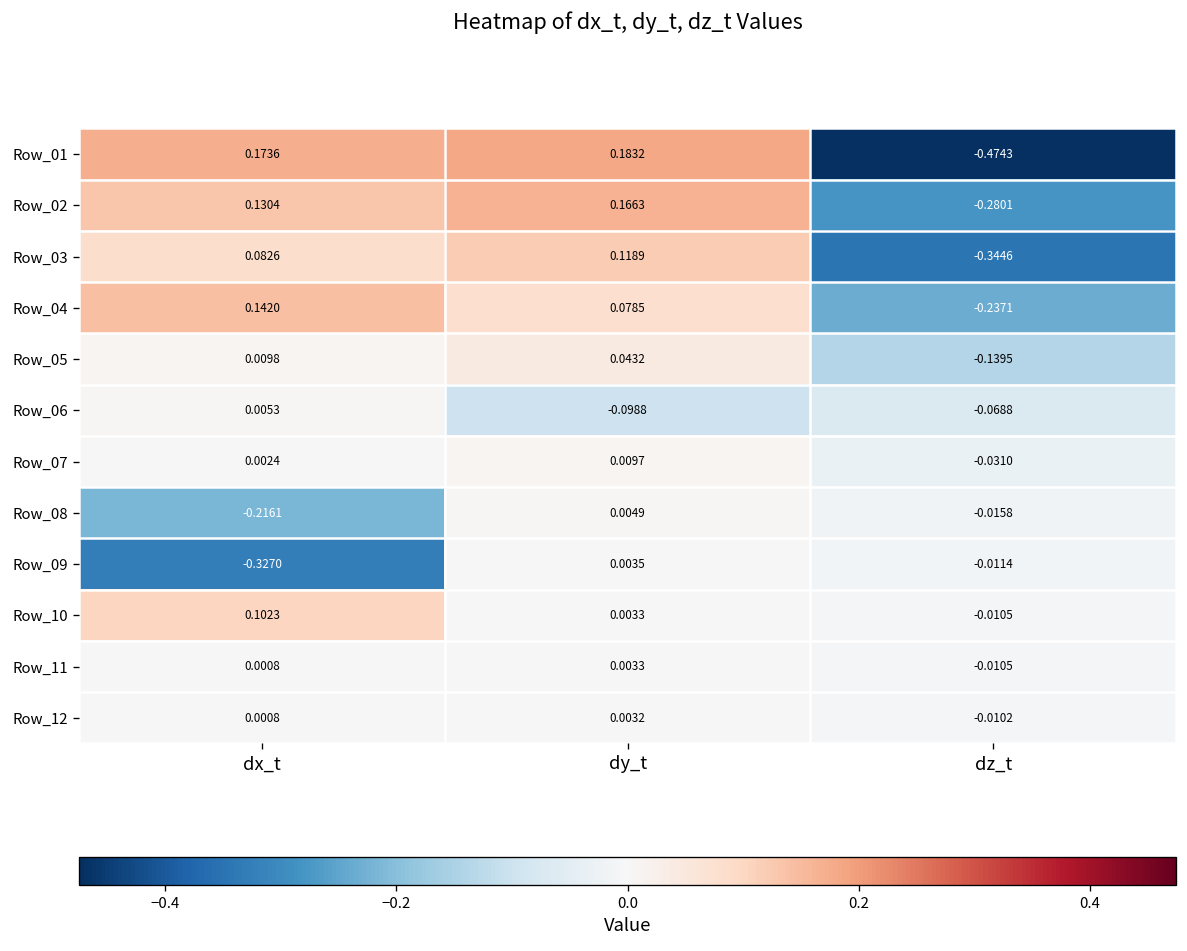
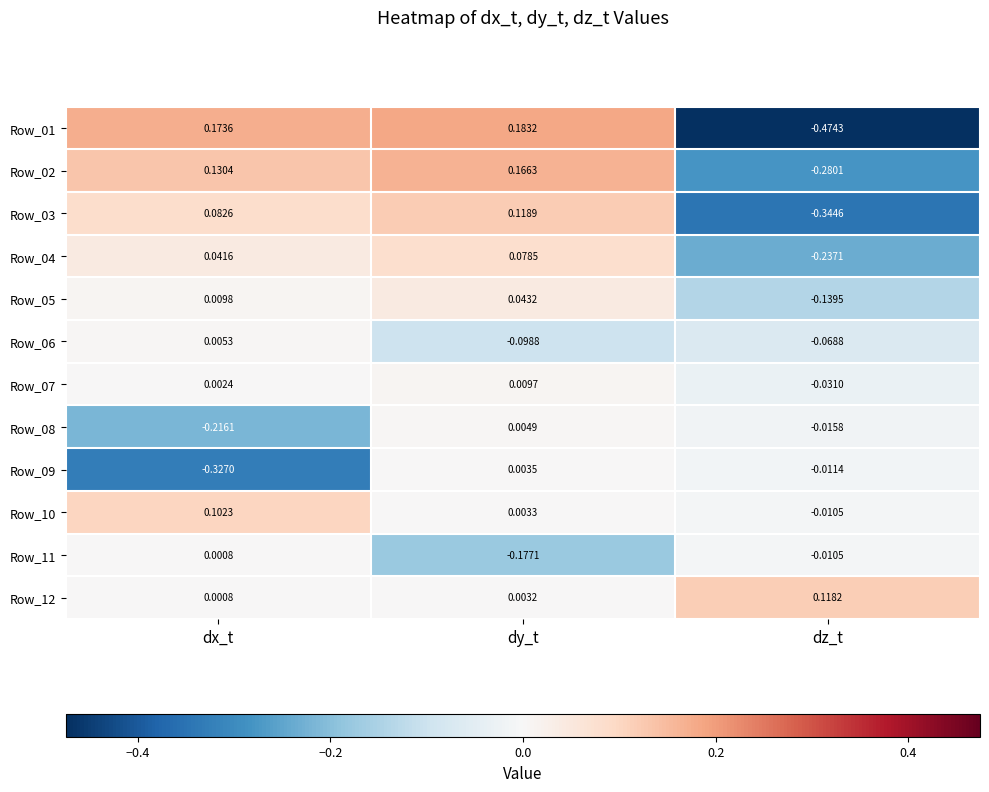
  {
    "Row_01": {
      "dx_t": 0.1736,
      "dy_t": 0.1832,
      "dz_t": -0.4743
    },
    "Row_02": {
      "dx_t": 0.1304,
      "dy_t": 0.1663,
      "dz_t": -0.2801
    },
    "Row_03": {
      "dx_t": 0.0826,
      "dy_t": 0.1189,
      "dz_t": -0.3446
    },
    "Row_04": {
-     "dx_t": 0.1420,
+     "dx_t": 0.0416,
      "dy_t": 0.0785,
      "dz_t": -0.2371
    },
    "Row_05": {
      "dx_t": 0.0098,
      "dy_t": 0.0432,
      "dz_t": -0.1395
    },
    "Row_06": {
      "dx_t": 0.0053,
      "dy_t": -0.0988,
      "dz_t": -0.0688
    },
    "Row_07": {
      "dx_t": 0.0024,
      "dy_t": 0.0097,
      "dz_t": -0.0310
    },
    "Row_08": {
      "dx_t": -0.2161,
      "dy_t": 0.0049,
      "dz_t": -0.0158
    },
    "Row_09": {
      "dx_t": -0.3270,
      "dy_t": 0.0035,
      "dz_t": -0.0114
    },
    "Row_10": {
      "dx_t": 0.1023,
      "dy_t": 0.0033,
      "dz_t": -0.0105
    },
    "Row_11": {
      "dx_t": 0.0008,
-     "dy_t": 0.0033,
+     "dy_t": -0.1771,
      "dz_t": -0.0105
    },
    "Row_12": {
      "dx_t": 0.0008,
      "dy_t": 0.0032,
-     "dz_t": -0.0102
+     "dz_t": 0.1182
    }
  }
